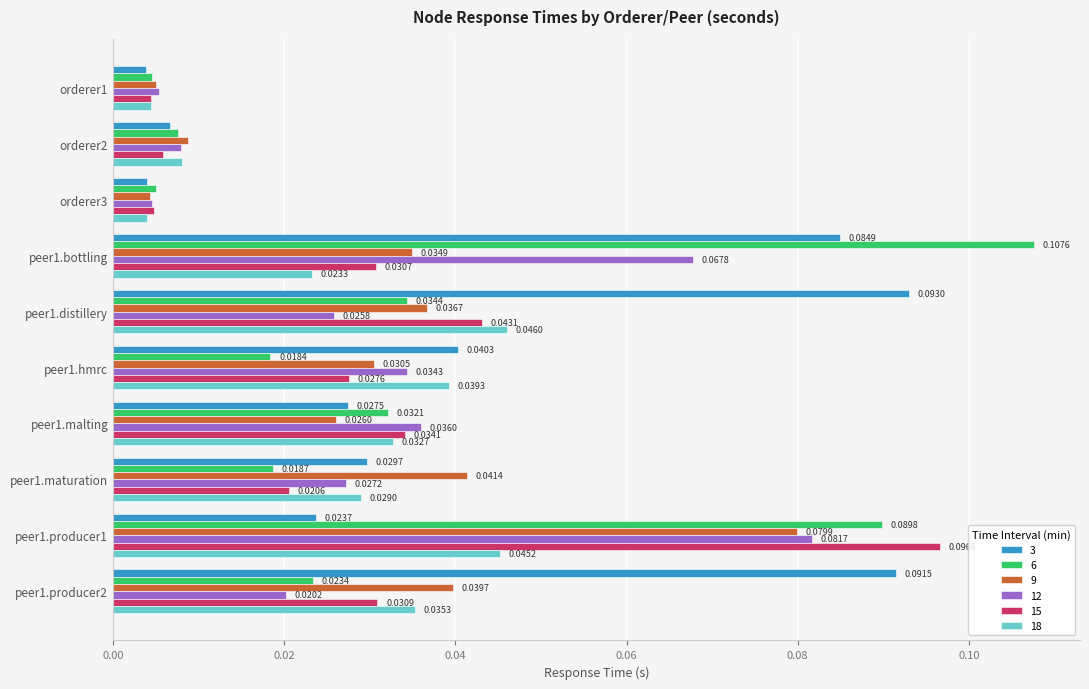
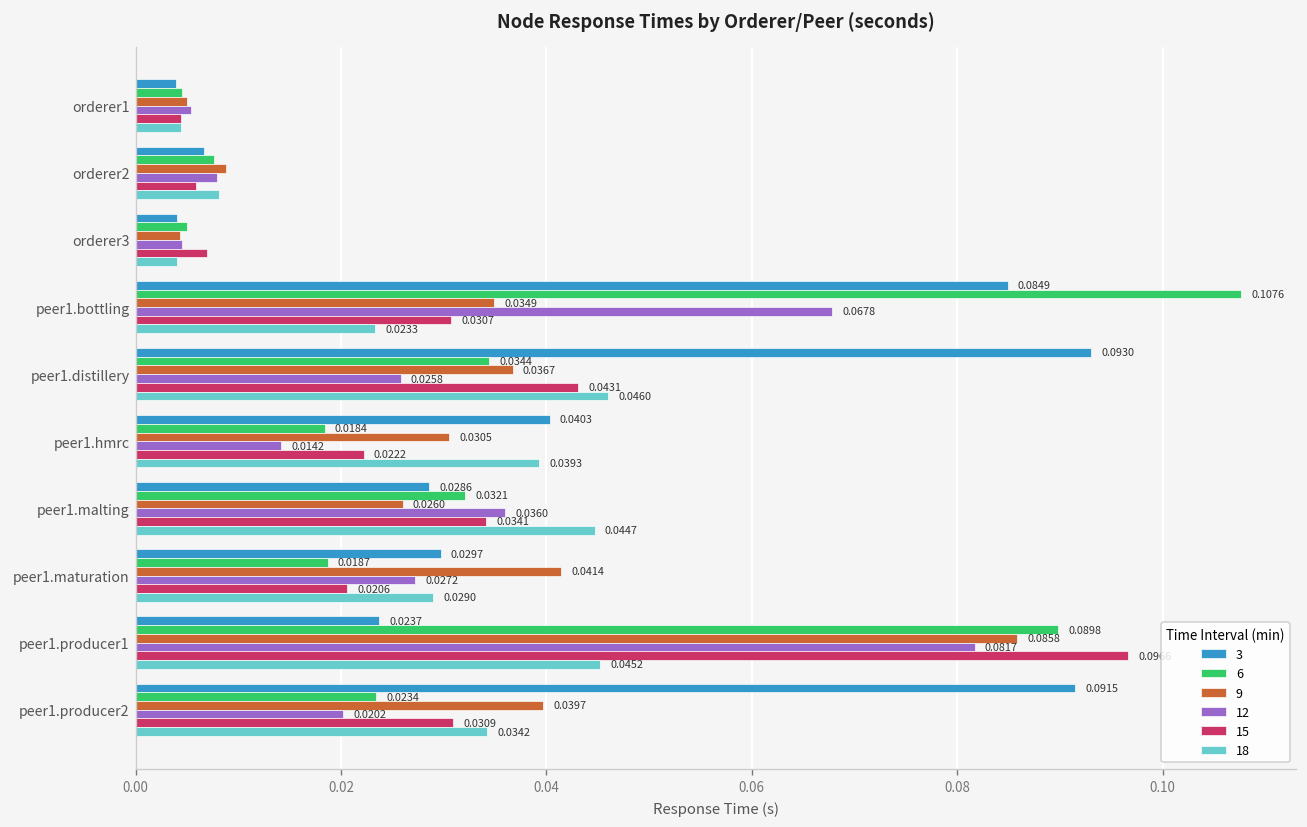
  {
    "3": {
      "peer1.bottling": 0.0849,
      "peer1.distillery": 0.0930,
      "peer1.hmrc": 0.0403,
-     "peer1.malting": 0.0275,
+     "peer1.malting": 0.0286,
      "peer1.maturation": 0.0297,
      "peer1.producer1": 0.0237,
      "peer1.producer2": 0.0915
    },
    "6": {
      "peer1.bottling": 0.1076,
      "peer1.distillery": 0.0344,
      "peer1.hmrc": 0.0184,
      "peer1.malting": 0.0321,
      "peer1.maturation": 0.0187,
      "peer1.producer1": 0.0898,
      "peer1.producer2": 0.0234
    },
    "9": {
      "peer1.bottling": 0.0349,
      "peer1.distillery": 0.0367,
      "peer1.hmrc": 0.0305,
      "peer1.malting": 0.0260,
      "peer1.maturation": 0.0414,
-     "peer1.producer1": 0.0799,
+     "peer1.producer1": 0.0858,
      "peer1.producer2": 0.0397
    },
    "12": {
      "peer1.bottling": 0.0678,
      "peer1.distillery": 0.0258,
-     "peer1.hmrc": 0.0343,
+     "peer1.hmrc": 0.0142,
      "peer1.malting": 0.0360,
      "peer1.maturation": 0.0272,
      "peer1.producer1": 0.0817,
      "peer1.producer2": 0.0202
    },
    "15": {
-     "orderer3": 0.005,
+     "orderer3": 0.007,
      "peer1.bottling": 0.0307,
      "peer1.distillery": 0.0431,
-     "peer1.hmrc": 0.0276,
+     "peer1.hmrc": 0.0222,
      "peer1.malting": 0.0341,
      "peer1.maturation": 0.0206,
      "peer1.producer2": 0.0309
    },
    "18": {
      "peer1.bottling": 0.0233,
      "peer1.distillery": 0.0460,
      "peer1.hmrc": 0.0393,
-     "peer1.malting": 0.0327,
+     "peer1.malting": 0.0447,
      "peer1.maturation": 0.0290,
      "peer1.producer1": 0.0452,
-     "peer1.producer2": 0.0353
+     "peer1.producer2": 0.0342
    }
  }
